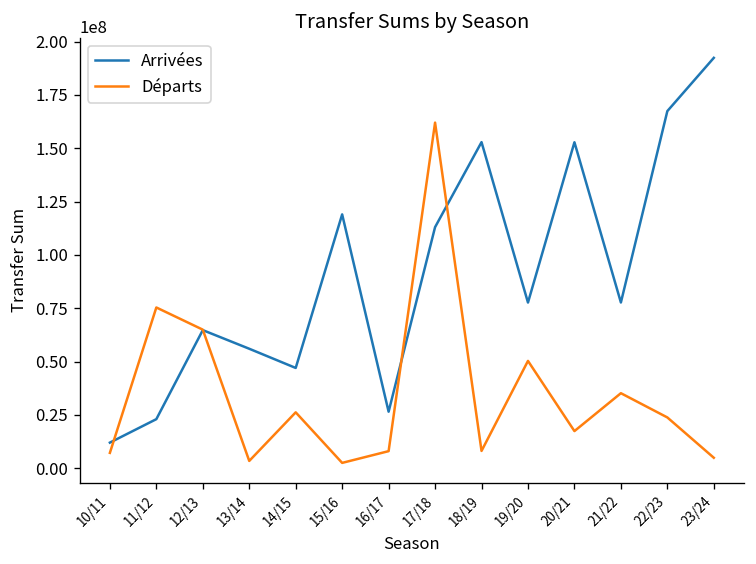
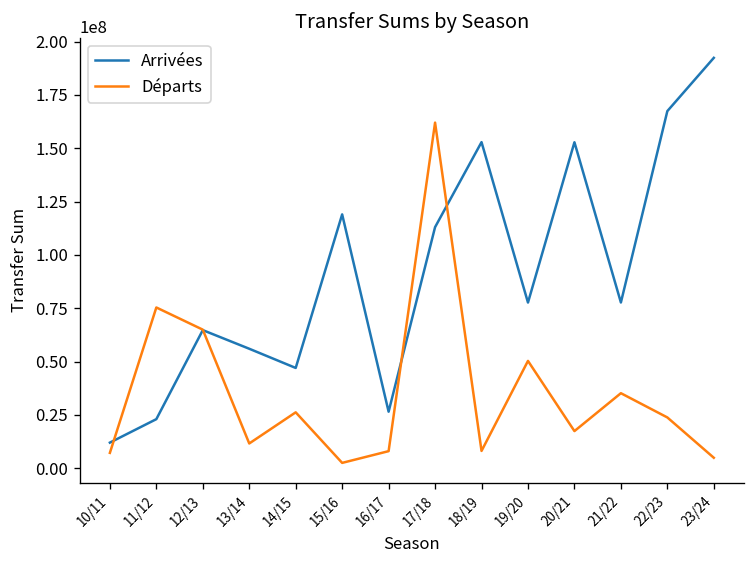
  {
    "Arrivées": {
      "10/11": 12000000,
      "11/12": 23000000,
      "13/14": 56000000,
      "14/15": 47000000,
      "15/16": 119000000,
      "16/17": 27000000,
      "17/18": 113000000,
      "18/19": 153000000,
      "19/20": 78000000,
      "20/21": 153000000,
      "21/22": 78000000,
      "22/23": 167000000,
      "23/24": 192000000
    },
    "Départs": {
      "10/11": 7000000,
      "11/12": 75000000,
-     "13/14": 3000000,
+     "13/14": 12000000,
      "14/15": 26000000,
      "15/16": 3000000,
      "16/17": 8000000,
      "17/18": 162000000,
      "18/19": 8000000,
      "19/20": 50000000,
      "20/21": 17000000,
      "21/22": 35000000,
      "22/23": 24000000,
      "23/24": 5000000
    }
  }
